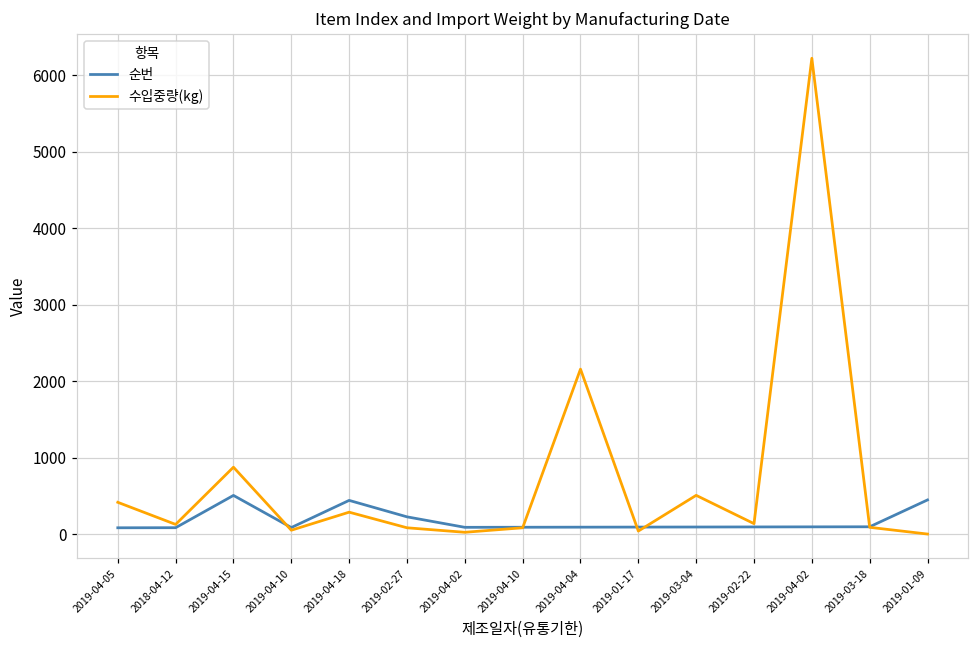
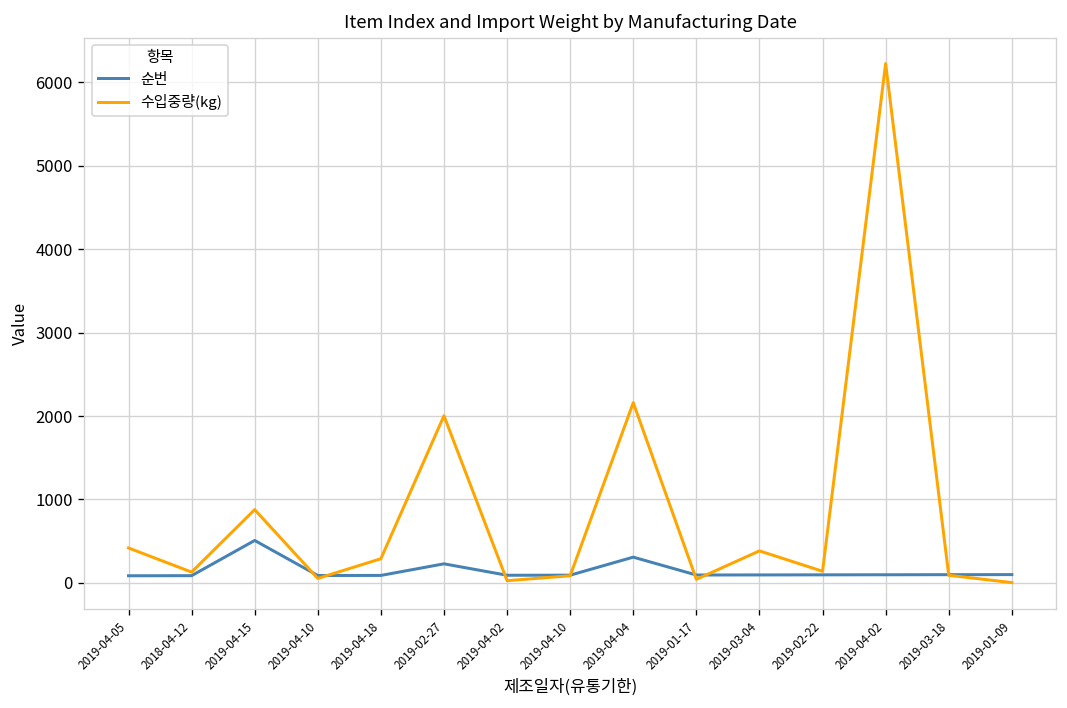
  {
    "순번": {
      "2019-04-05": 100,
      "2018-04-12": 100,
      "2019-04-15": 500,
-     "2019-04-18": 400,
+     "2019-04-18": 100,
      "2019-02-27": 200,
-     "2019-04-04": 100,
+     "2019-04-04": 300,
      "2019-01-17": 100,
      "2019-03-04": 100,
      "2019-02-22": 100,
-     "2019-01-09": 500
+     "2019-01-09": 100
    },
    "수입중량(kg)": {
      "2019-04-05": 400,
      "2018-04-12": 100,
      "2019-04-15": 900,
      "2019-04-18": 300,
-     "2019-02-27": 100,
+     "2019-02-27": 2000,
      "2019-04-04": 2200,
      "2019-01-17": 0,
-     "2019-03-04": 500,
+     "2019-03-04": 400,
      "2019-02-22": 100,
      "2019-01-09": 0
    }
  }
